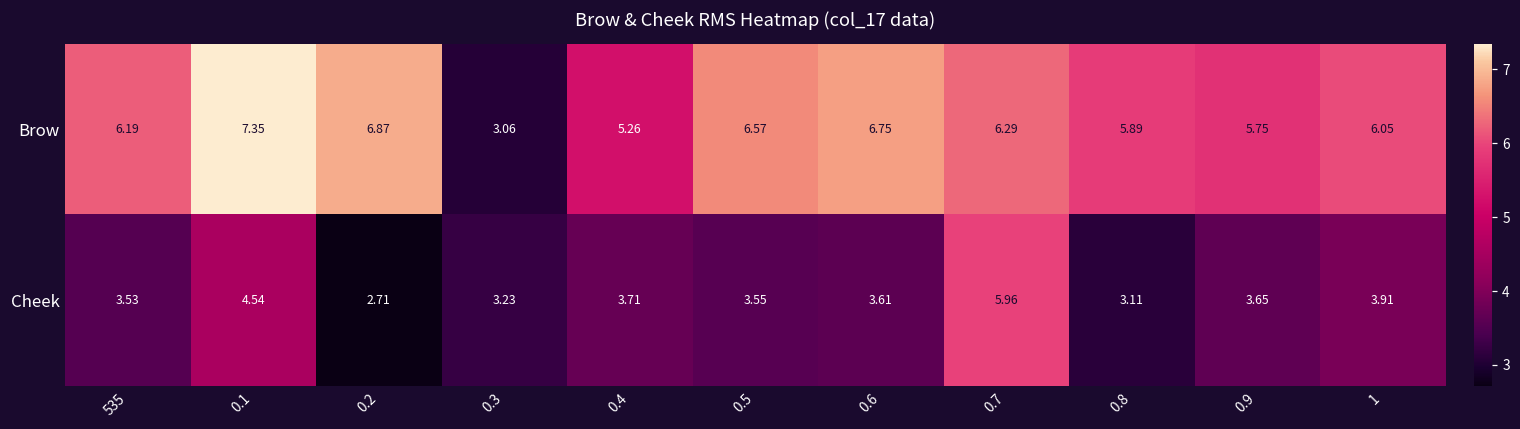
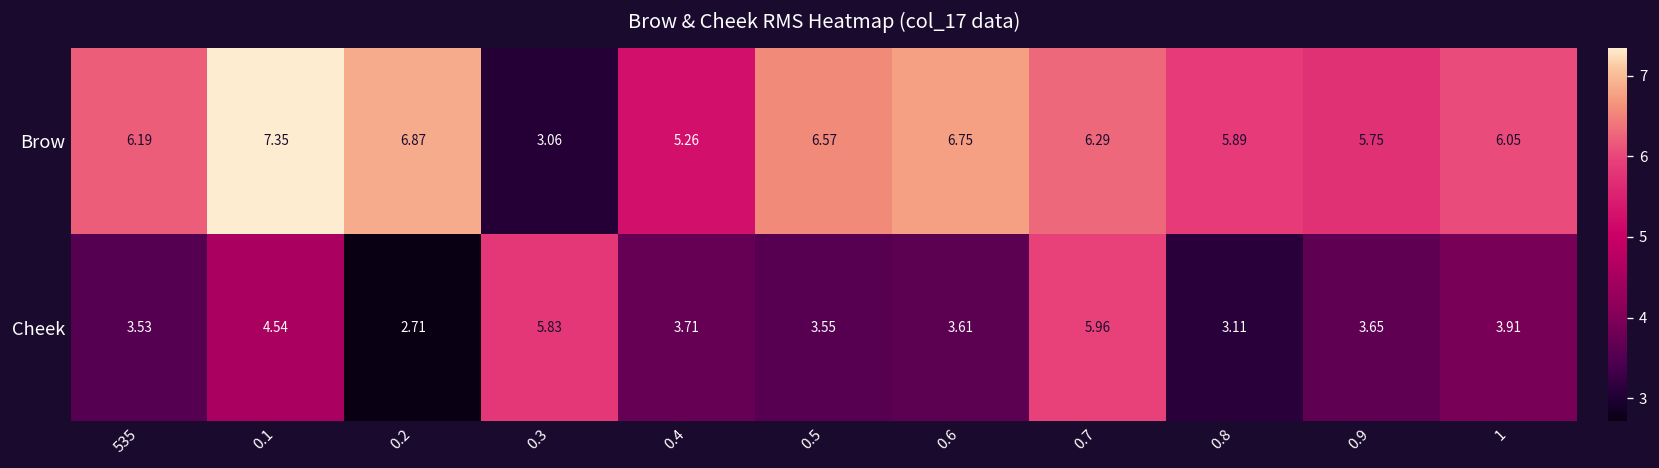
  {
    "Brow": {
      "535": 6.19,
      "0.1": 7.35,
      "0.2": 6.87,
      "0.3": 3.06,
      "0.4": 5.26,
      "0.5": 6.57,
      "0.6": 6.75,
      "0.7": 6.29,
      "0.8": 5.89,
      "0.9": 5.75,
      "1": 6.05
    },
    "Cheek": {
      "535": 3.53,
      "0.1": 4.54,
      "0.2": 2.71,
-     "0.3": 3.23,
+     "0.3": 5.83,
      "0.4": 3.71,
      "0.5": 3.55,
      "0.6": 3.61,
      "0.7": 5.96,
      "0.8": 3.11,
      "0.9": 3.65,
      "1": 3.91
    }
  }
